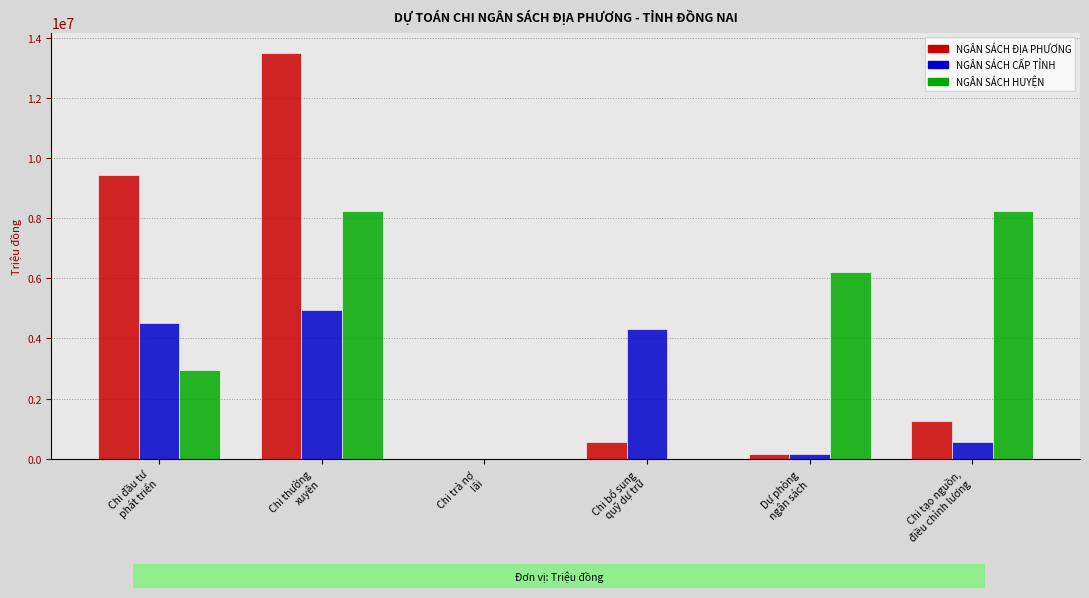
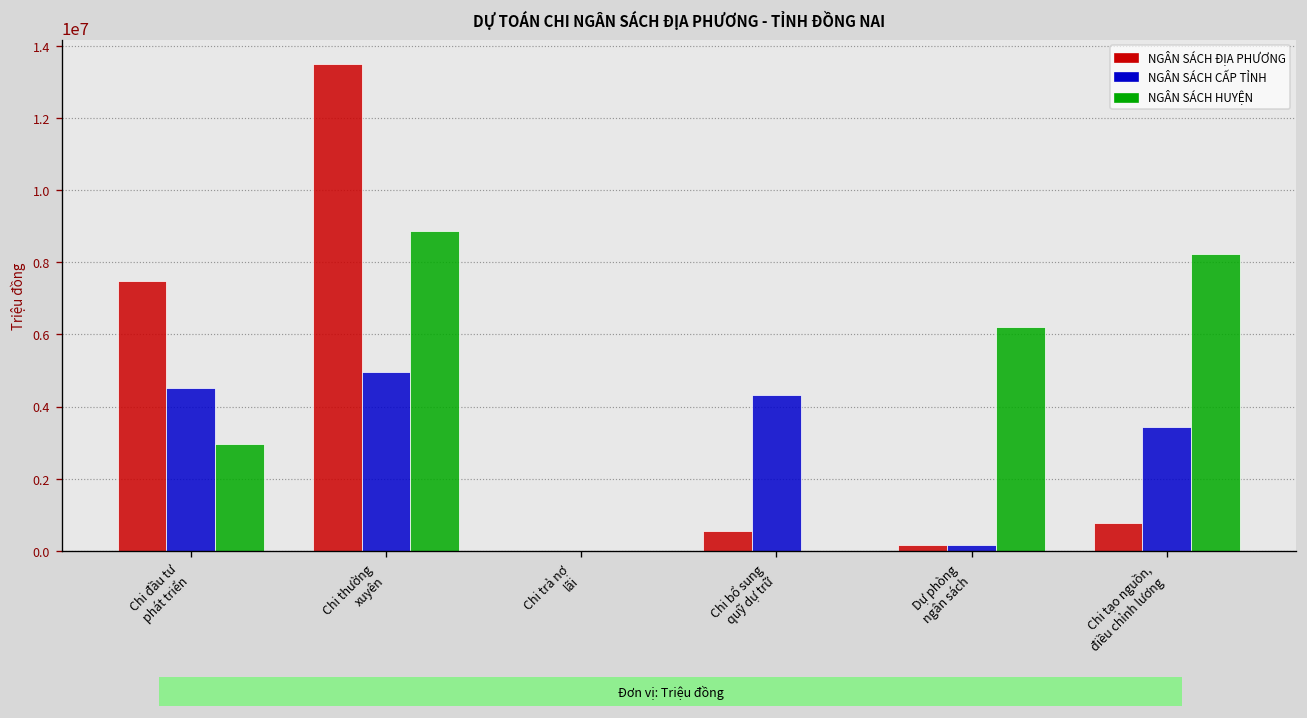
  {
    "NGÂN SÁCH ĐỊA PHƯƠNG": {
-     "Chi đầu tư phát triển": 9400000,
+     "Chi đầu tư phát triển": 7500000,
      "Chi thường xuyên": 13500000,
      "Chi bổ sung quỹ dự trữ": 600000,
      "Dự phòng ngân sách": 200000,
-     "Chi tạo nguồn, điều chỉnh lương": 1200000
+     "Chi tạo nguồn, điều chỉnh lương": 800000
    },
    "NGÂN SÁCH CẤP TỈNH": {
      "Chi đầu tư phát triển": 4500000,
      "Chi thường xuyên": 5000000,
      "Chi bổ sung quỹ dự trữ": 4300000,
      "Dự phòng ngân sách": 200000,
-     "Chi tạo nguồn, điều chỉnh lương": 600000
+     "Chi tạo nguồn, điều chỉnh lương": 3400000
    },
    "NGÂN SÁCH HUYỆN": {
      "Chi đầu tư phát triển": 3000000,
-     "Chi thường xuyên": 8200000,
+     "Chi thường xuyên": 8900000,
      "Chi trả nợ lãi": 0,
      "Chi bổ sung quỹ dự trữ": 0,
      "Dự phòng ngân sách": 6200000,
      "Chi tạo nguồn, điều chỉnh lương": 8200000
    }
  }
